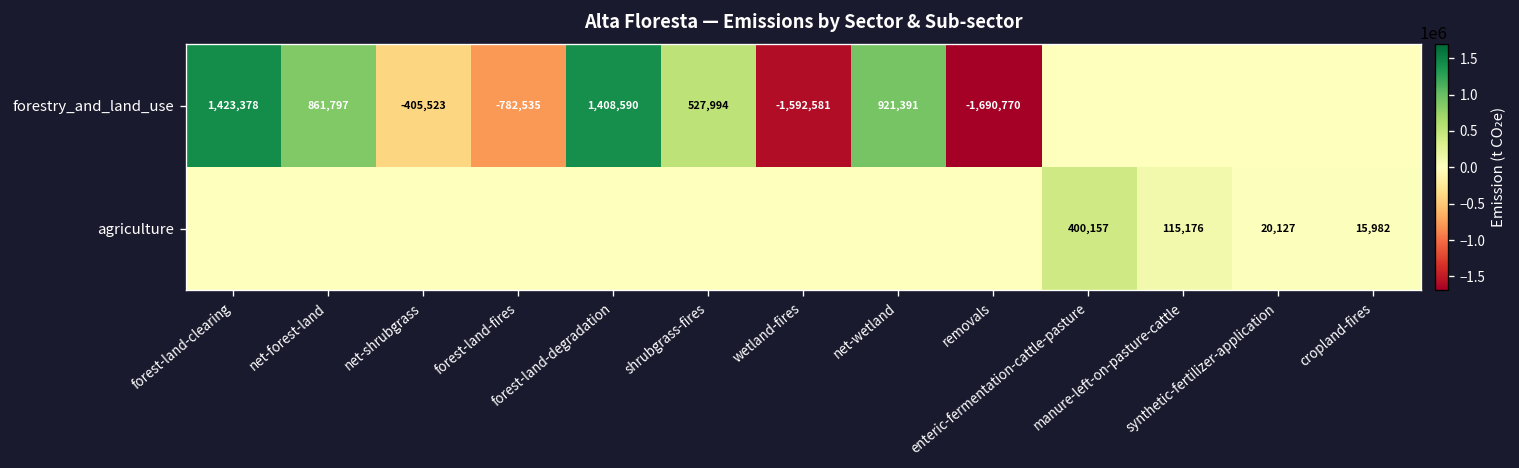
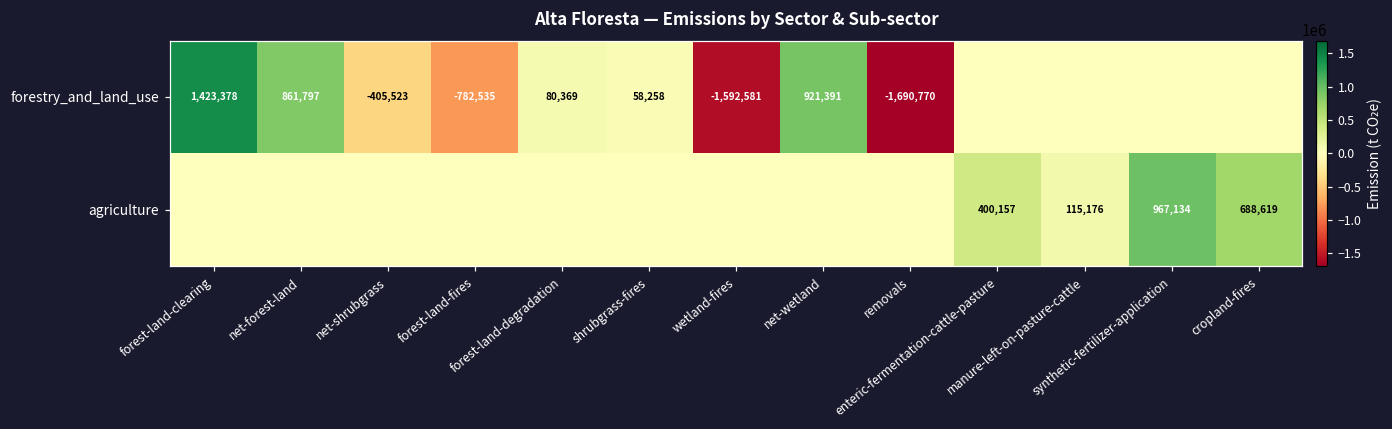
  {
    "forestry_and_land_use": {
      "forest-land-clearing": "1,423,378",
      "net-forest-land": "861,797",
      "net-shrubgrass": "-405,523",
      "forest-land-fires": "-782,535",
-     "forest-land-degradation": "1,408,590",
-     "shrubgrass-fires": "527,994",
+     "forest-land-degradation": "80,369",
+     "shrubgrass-fires": "58,258",
      "wetland-fires": "-1,592,581",
      "net-wetland": "921,391",
      "removals": "-1,690,770"
    },
    "agriculture": {
      "enteric-fermentation-cattle-pasture": "400,157",
      "manure-left-on-pasture-cattle": "115,176",
-     "synthetic-fertilizer-application": "20,127",
-     "cropland-fires": "15,982"
+     "synthetic-fertilizer-application": "967,134",
+     "cropland-fires": "688,619"
    }
  }
